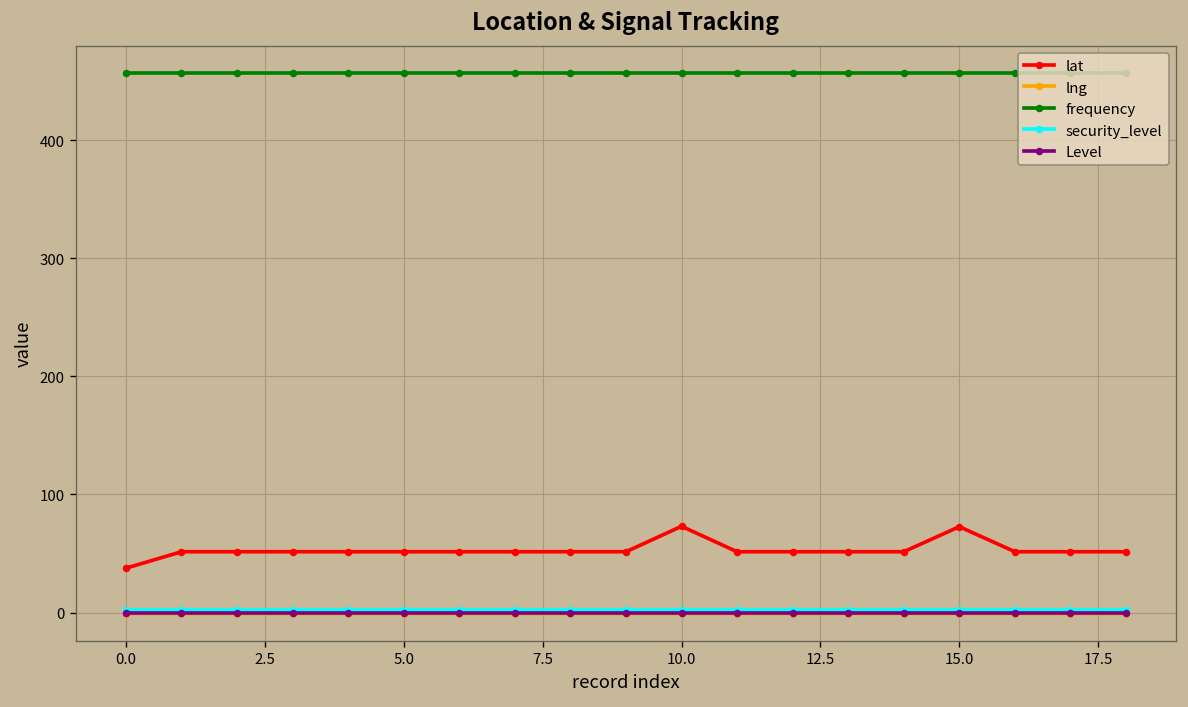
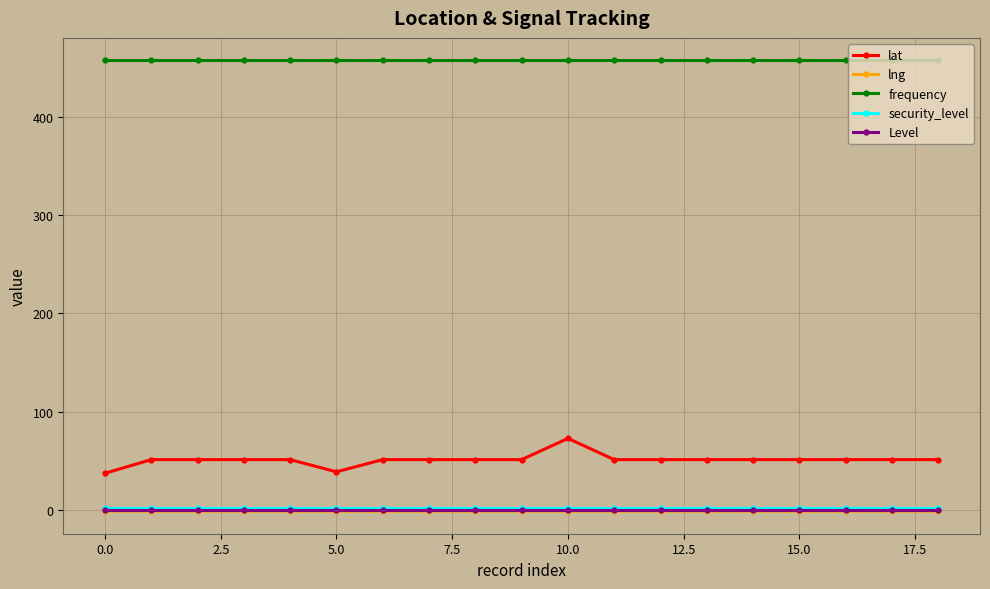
  {
    "lat": {
      "0.0": 40,
-     "5.0": 50,
+     "5.0": 40,
      "10.0": 70,
-     "15.0": 70
+     "15.0": 50
    },
    "frequency": {
      "0.0": 460,
      "5.0": 460,
      "10.0": 460,
      "15.0": 460
    }
  }
